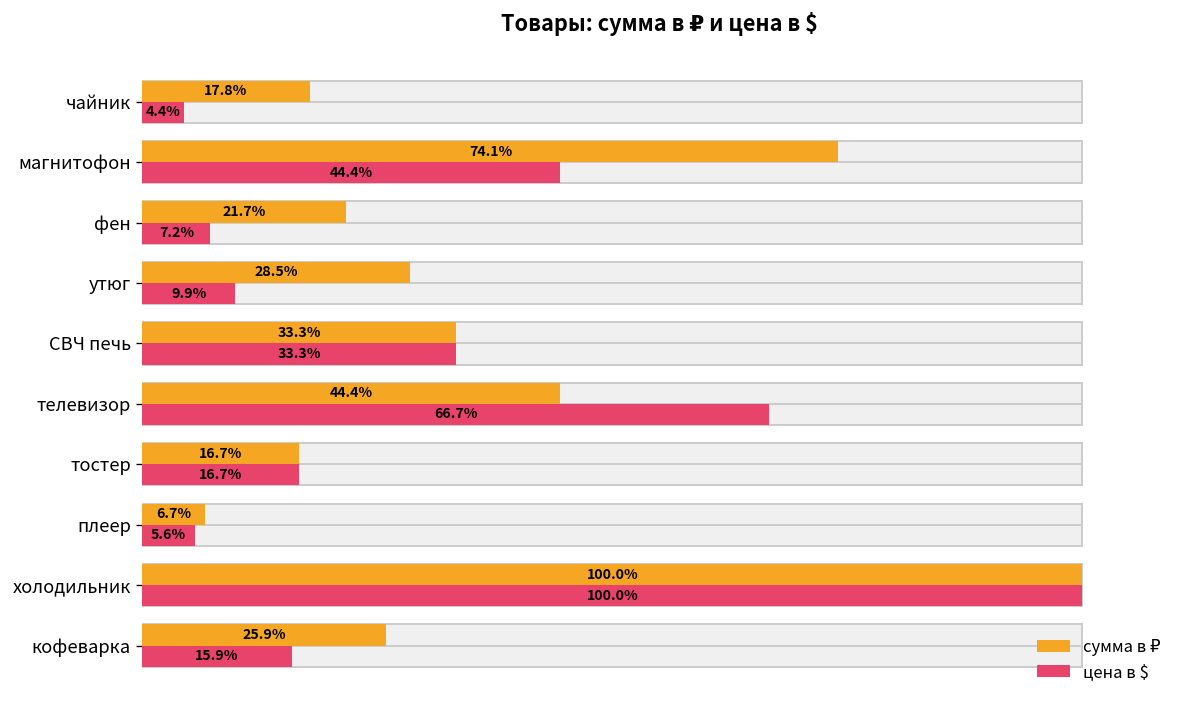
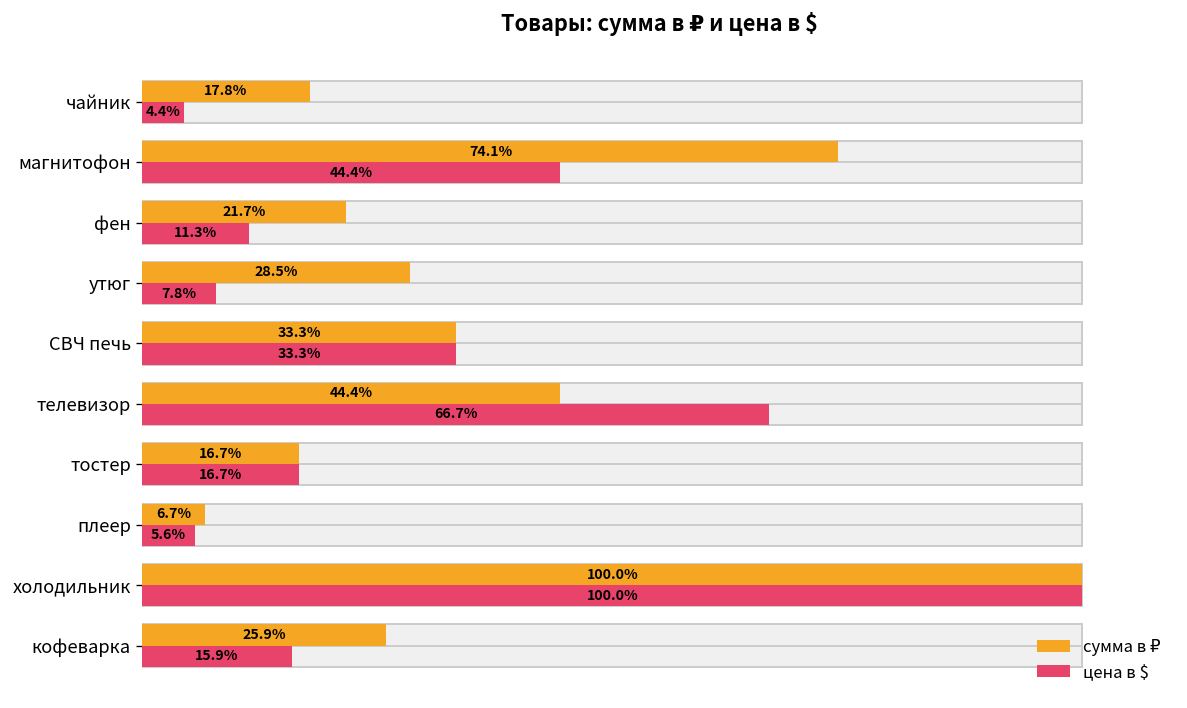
  {
    "сумма в ₽": {
      "холодильник": "100.0%"
    },
    "цена в $": {
-     "фен": "7.2%",
-     "утюг": "9.9%",
+     "фен": "11.3%",
+     "утюг": "7.8%",
      "холодильник": "100.0%"
    }
  }
